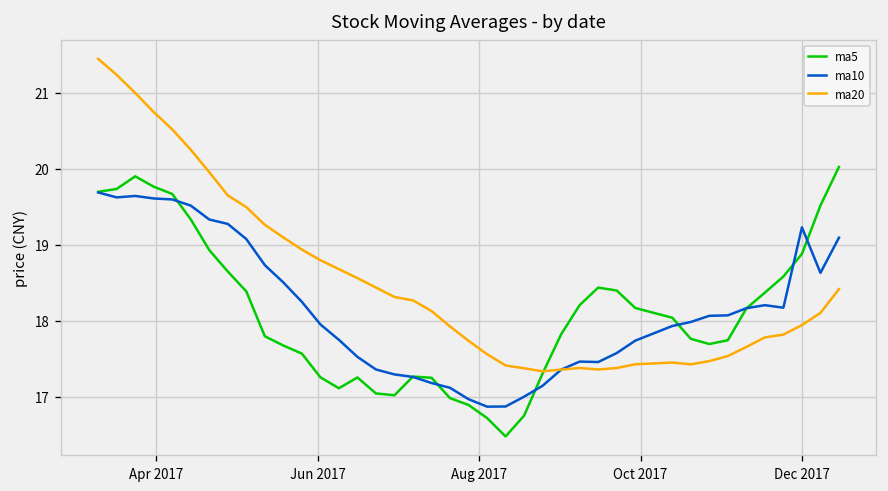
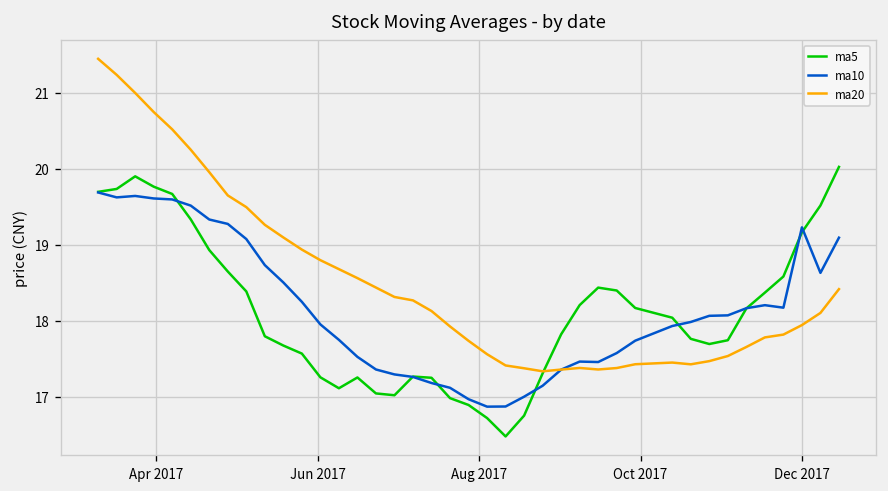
  {
    "ma5": {
-     "Dec 2017": 18.9
+     "Dec 2017": 19.2
    },
    "ma10": {
      "Dec 2017": 19.2
    },
    "ma20": {
      "Dec 2017": 17.9
    }
  }
